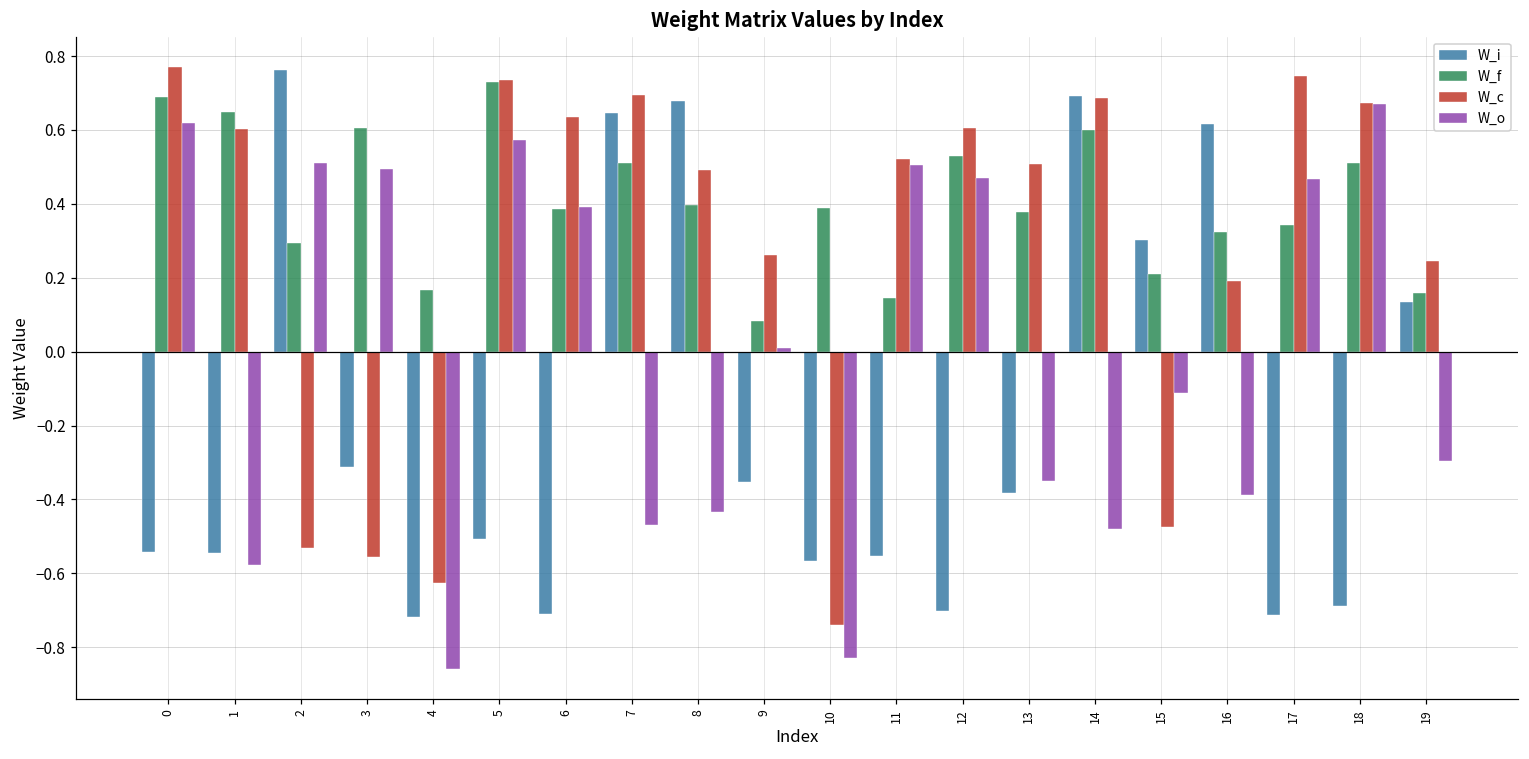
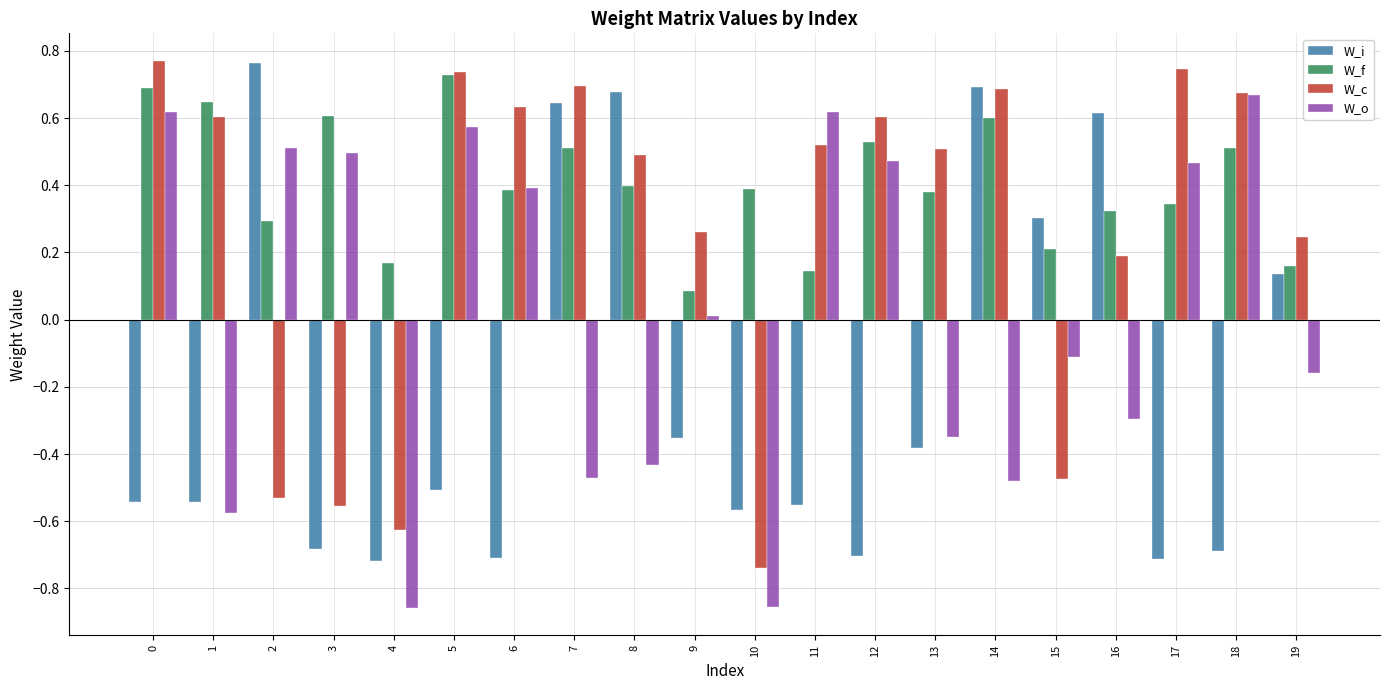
  {
    "W_i": {
      "0": -0.54,
      "1": -0.54,
      "2": 0.76,
-     "3": -0.31,
+     "3": -0.68,
      "4": -0.72,
      "5": -0.51,
      "6": -0.71,
      "7": 0.65,
      "8": 0.68,
      "9": -0.35,
      "10": -0.57,
      "11": -0.55,
      "12": -0.70,
      "13": -0.38,
      "14": 0.69,
      "15": 0.30,
      "16": 0.62,
      "17": -0.71,
      "18": -0.69,
      "19": 0.14
    },
    "W_f": {
      "0": 0.69,
      "1": 0.65,
      "2": 0.29,
      "3": 0.61,
      "4": 0.17,
      "5": 0.73,
      "6": 0.39,
      "7": 0.51,
      "8": 0.40,
      "9": 0.08,
      "10": 0.39,
      "11": 0.15,
      "12": 0.53,
      "13": 0.38,
      "14": 0.60,
      "15": 0.21,
      "16": 0.32,
      "17": 0.34,
      "18": 0.51,
      "19": 0.16
    },
    "W_c": {
      "0": 0.77,
      "1": 0.60,
      "2": -0.53,
      "3": -0.56,
      "4": -0.63,
      "5": 0.74,
      "6": 0.63,
      "7": 0.69,
      "8": 0.49,
      "9": 0.26,
      "10": -0.74,
      "11": 0.52,
      "12": 0.60,
      "13": 0.51,
      "14": 0.69,
      "15": -0.47,
      "16": 0.19,
      "17": 0.75,
      "18": 0.67,
      "19": 0.24
    },
    "W_o": {
      "0": 0.62,
      "1": -0.58,
      "2": 0.51,
      "3": 0.49,
      "4": -0.86,
      "5": 0.57,
      "6": 0.39,
      "7": -0.47,
      "8": -0.43,
      "9": 0.01,
-     "10": -0.83,
-     "11": 0.50,
+     "10": -0.85,
+     "11": 0.62,
      "12": 0.47,
      "13": -0.35,
      "14": -0.48,
      "15": -0.11,
-     "16": -0.39,
+     "16": -0.30,
      "17": 0.47,
      "18": 0.67,
-     "19": -0.30
+     "19": -0.16
    }
  }
